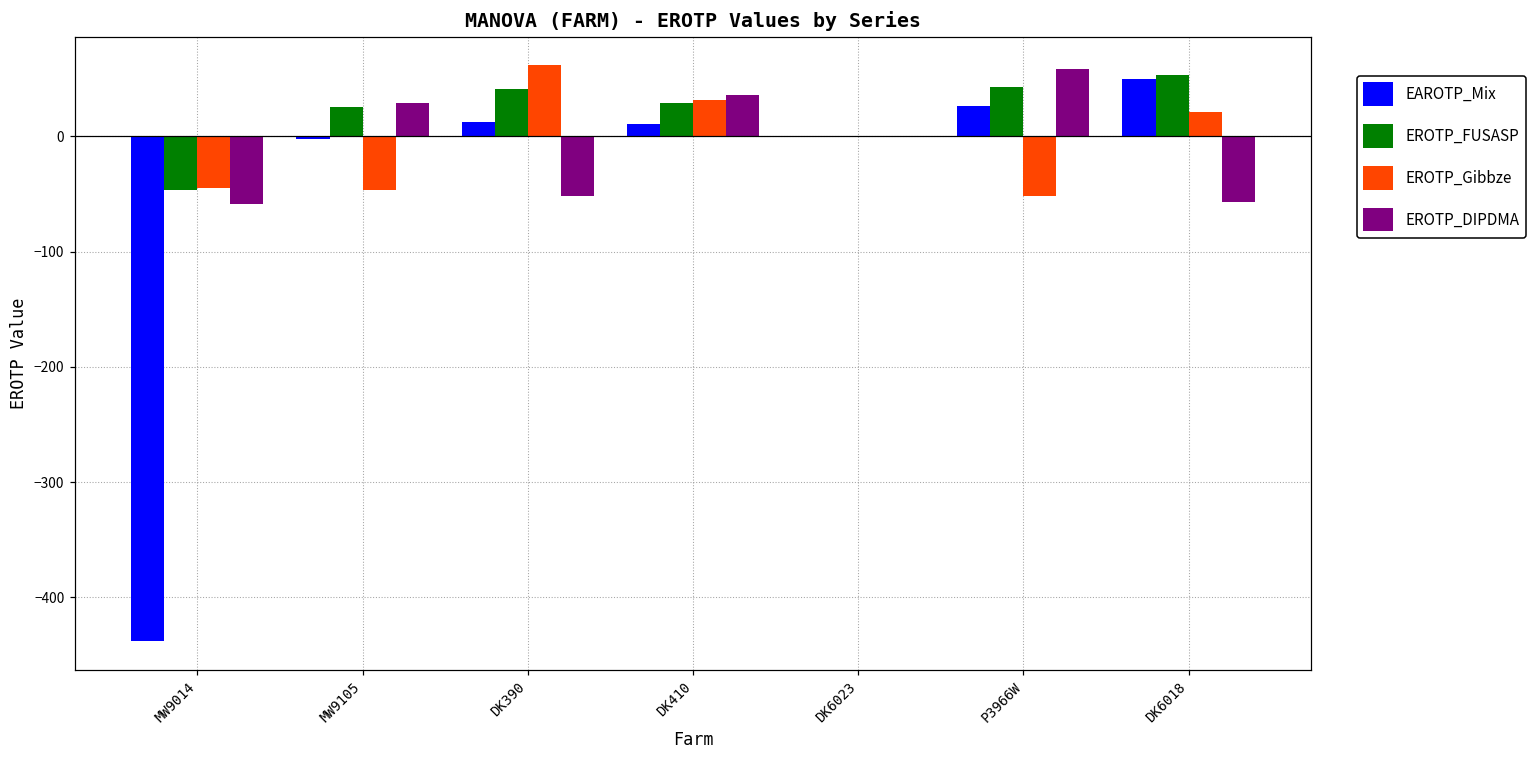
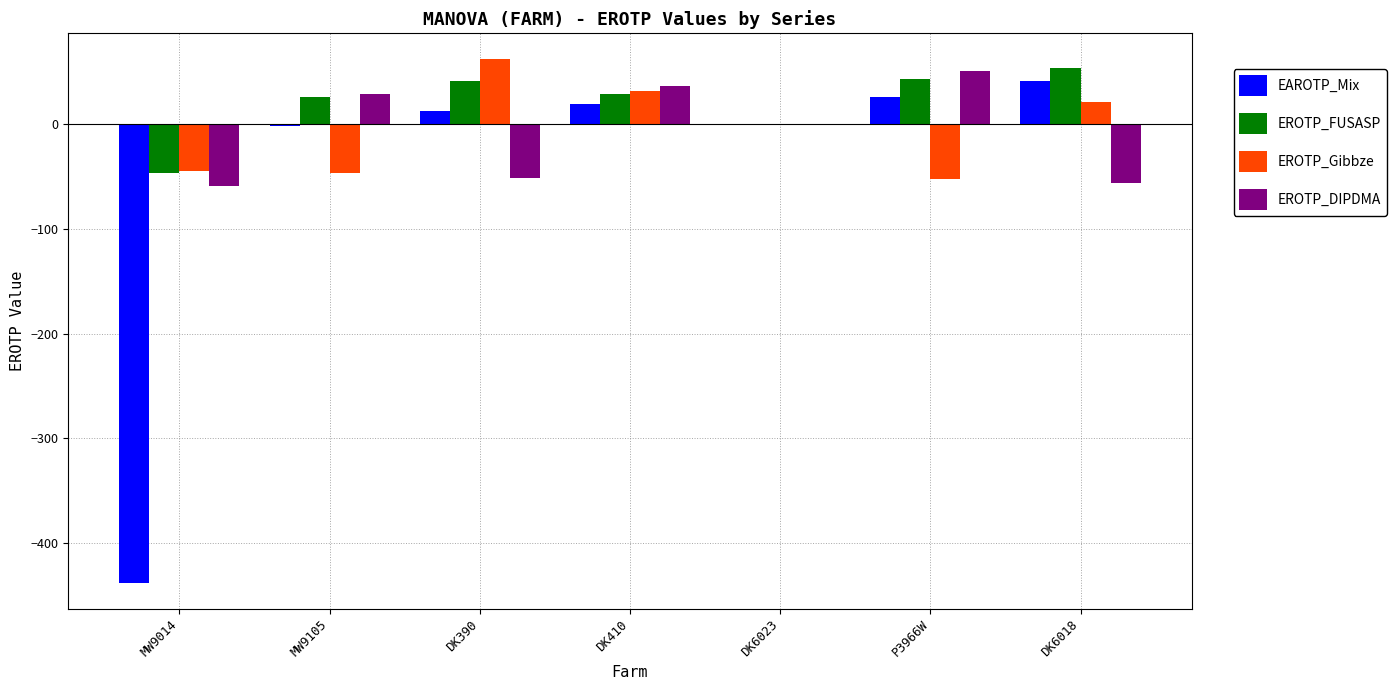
  {
    "EAROTP_Mix": {
      "MW9014": -438,
      "DK390": 13,
-     "DK410": 11,
+     "DK410": 19,
      "DK6023": 0,
      "P3966W": 26,
-     "DK6018": 50
+     "DK6018": 41
    },
    "EROTP_FUSASP": {
      "MW9014": -47,
      "MW9105": 26,
      "DK390": 41,
      "DK410": 29,
      "DK6023": 0,
      "P3966W": 43,
      "DK6018": 53
    },
    "EROTP_Gibbze": {
      "MW9014": -45,
      "MW9105": -47,
      "DK390": 62,
      "DK410": 31,
      "DK6023": 0,
      "P3966W": -52,
      "DK6018": 21
    },
    "EROTP_DIPDMA": {
      "MW9014": -59,
      "MW9105": 29,
      "DK390": -52,
      "DK410": 36,
      "DK6023": 0,
-     "P3966W": 58,
+     "P3966W": 51,
      "DK6018": -57
    }
  }
